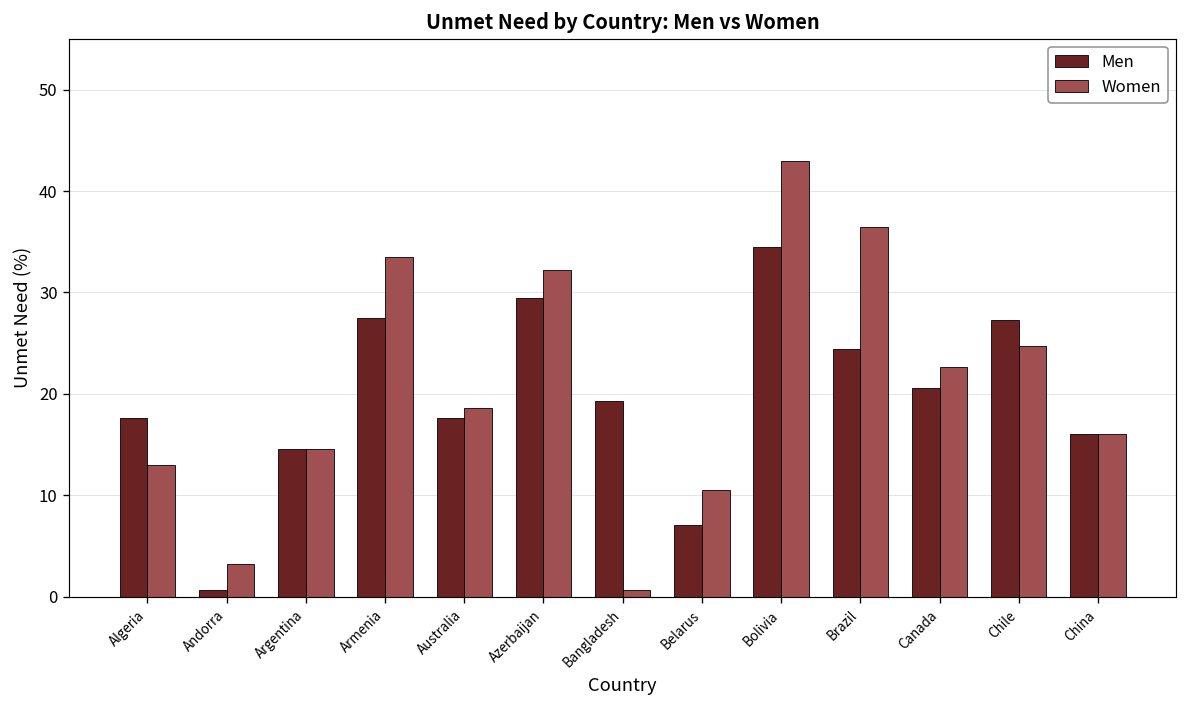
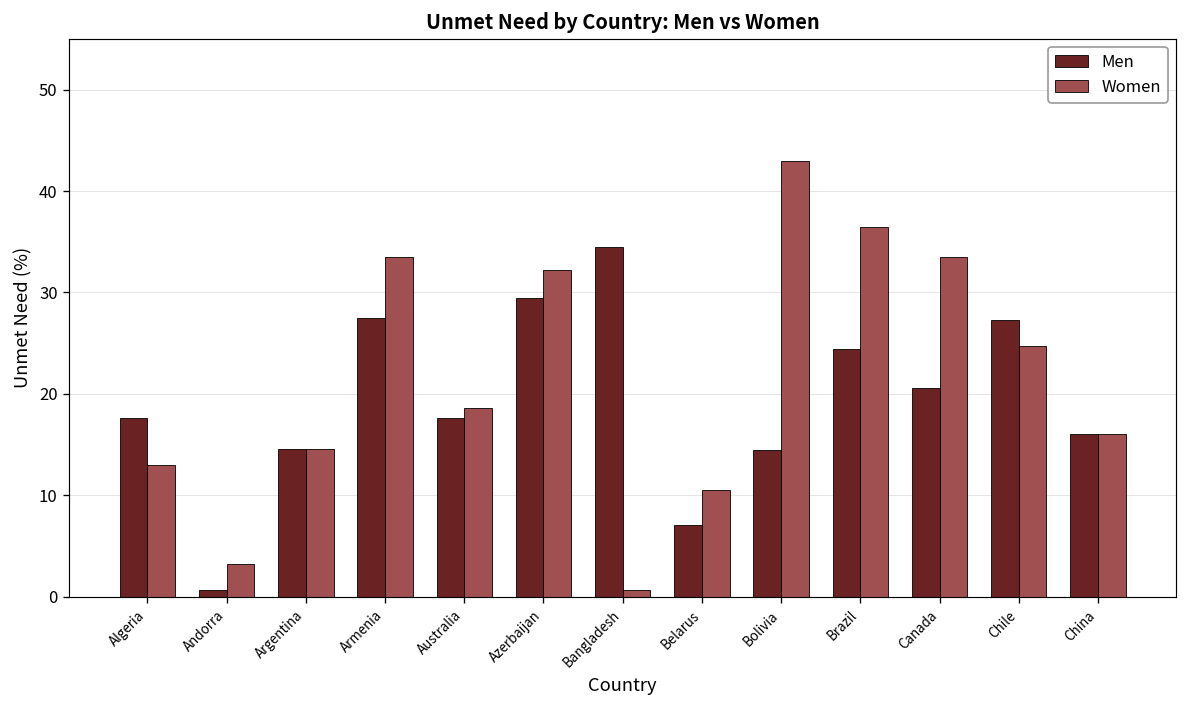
  {
    "Men": {
      "Algeria": 18,
      "Andorra": 1,
      "Argentina": 15,
      "Armenia": 28,
      "Australia": 18,
      "Azerbaijan": 30,
-     "Bangladesh": 19,
+     "Bangladesh": 35,
      "Belarus": 7,
-     "Bolivia": 35,
+     "Bolivia": 15,
      "Brazil": 24,
      "Canada": 21,
      "Chile": 27,
      "China": 16
    },
    "Women": {
      "Algeria": 13,
      "Andorra": 3,
      "Argentina": 15,
      "Armenia": 34,
      "Australia": 19,
      "Azerbaijan": 32,
      "Bangladesh": 1,
      "Belarus": 11,
      "Bolivia": 43,
      "Brazil": 36,
-     "Canada": 23,
+     "Canada": 34,
      "Chile": 25,
      "China": 16
    }
  }
